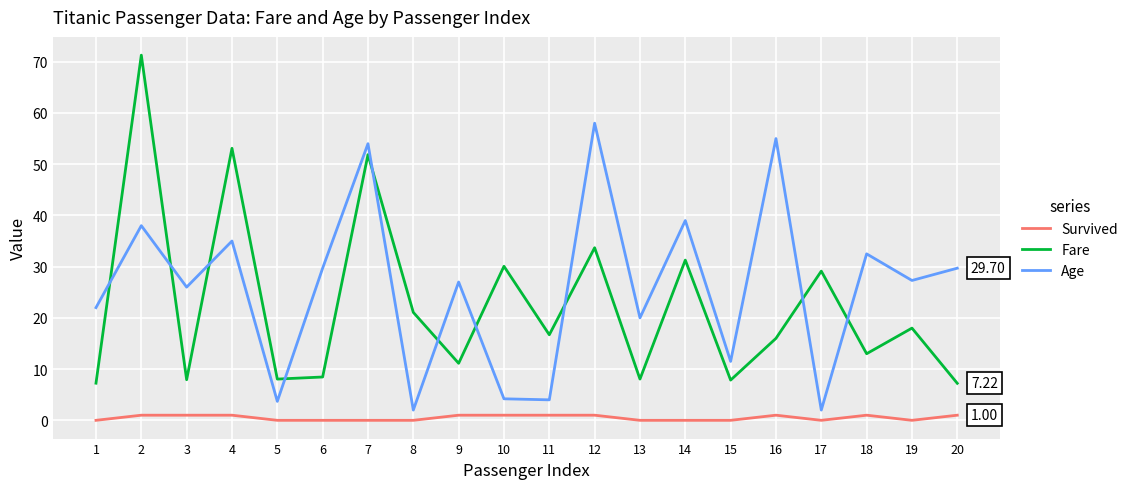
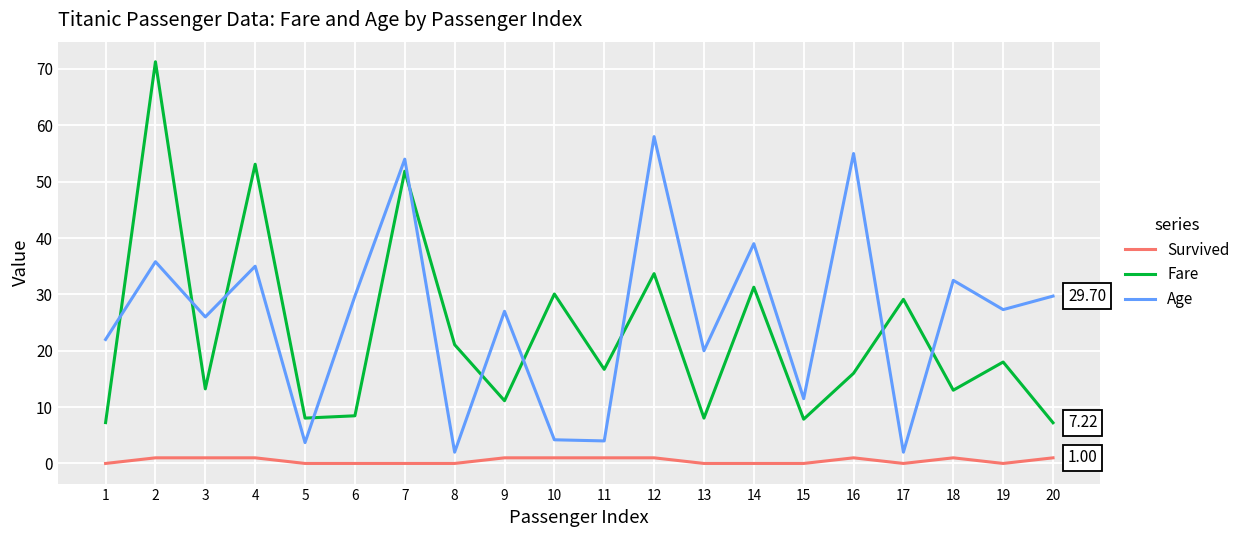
  {
    "Survived": {
      "1": 0,
      "2": 1,
      "3": 1,
      "4": 1,
      "5": 0,
      "6": 0,
      "7": 0,
      "8": 0,
      "9": 1,
      "10": 1,
      "11": 1,
      "12": 1,
      "13": 0,
      "14": 0,
      "15": 0,
      "16": 1,
      "17": 0,
      "18": 1,
      "19": 0
    },
    "Fare": {
      "1": 7,
      "2": 71,
-     "3": 8,
+     "3": 13,
      "4": 53,
      "5": 8,
      "6": 8,
      "7": 52,
      "8": 21,
      "9": 11,
      "10": 30,
      "11": 17,
      "12": 34,
      "13": 8,
      "14": 31,
      "15": 8,
      "16": 16,
      "17": 29,
      "18": 13,
      "19": 18
    },
    "Age": {
      "1": 22,
-     "2": 38,
+     "2": 36,
      "3": 26,
      "4": 35,
      "5": 4,
      "6": 30,
      "7": 54,
      "8": 2,
      "9": 27,
      "10": 4,
      "11": 4,
      "12": 58,
      "13": 20,
      "14": 39,
      "15": 12,
      "16": 55,
      "17": 2,
      "18": 32,
      "19": 27
    }
  }
